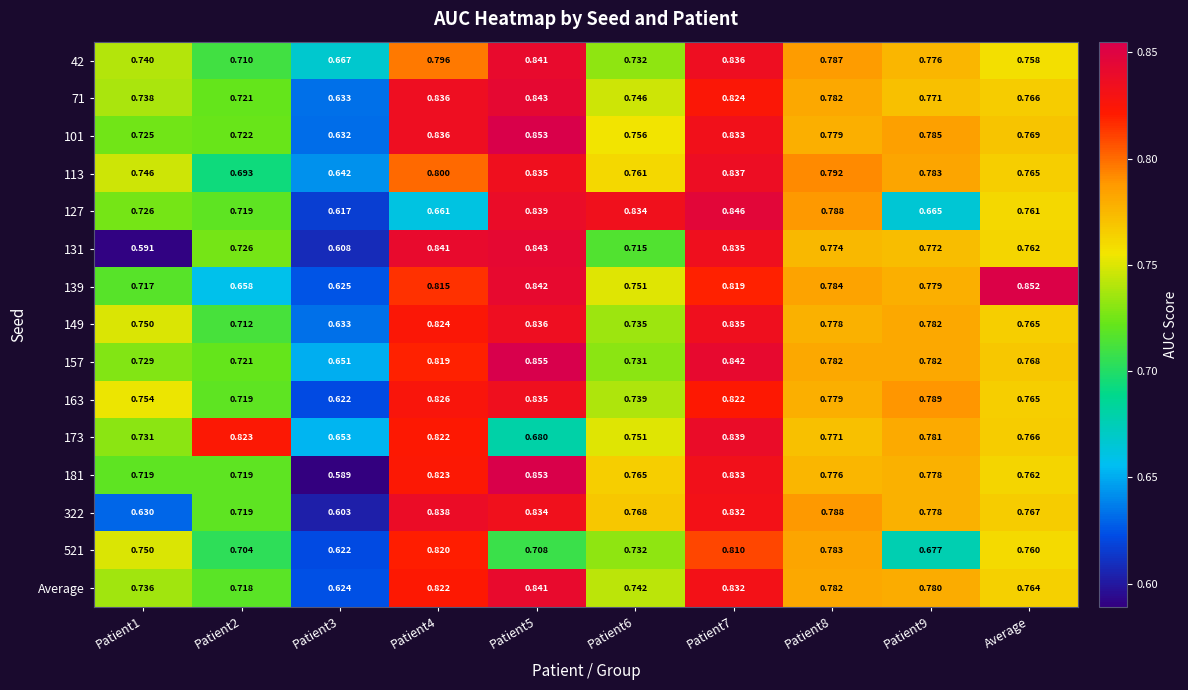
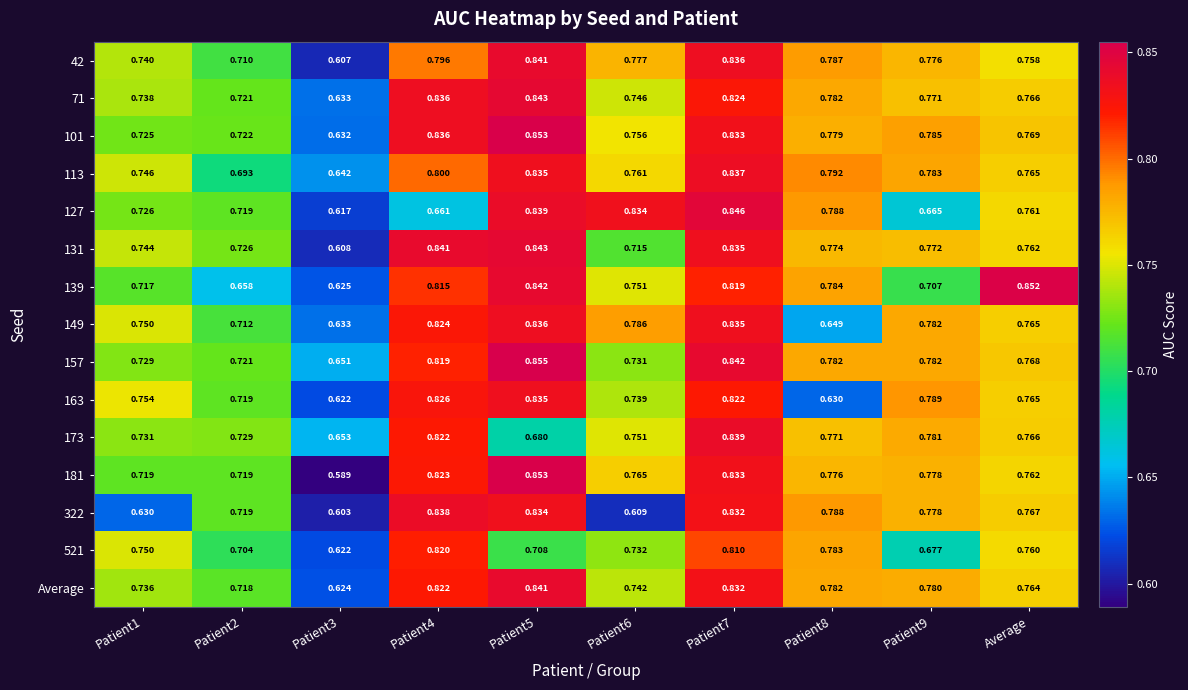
  {
    "42": {
      "Patient1": 0.740,
      "Patient2": 0.710,
-     "Patient3": 0.667,
+     "Patient3": 0.607,
      "Patient4": 0.796,
      "Patient5": 0.841,
-     "Patient6": 0.732,
+     "Patient6": 0.777,
      "Patient7": 0.836,
      "Patient8": 0.787,
      "Patient9": 0.776,
      "Average": 0.758
    },
    "71": {
      "Patient1": 0.738,
      "Patient2": 0.721,
      "Patient3": 0.633,
      "Patient4": 0.836,
      "Patient5": 0.843,
      "Patient6": 0.746,
      "Patient7": 0.824,
      "Patient8": 0.782,
      "Patient9": 0.771,
      "Average": 0.766
    },
    "101": {
      "Patient1": 0.725,
      "Patient2": 0.722,
      "Patient3": 0.632,
      "Patient4": 0.836,
      "Patient5": 0.853,
      "Patient6": 0.756,
      "Patient7": 0.833,
      "Patient8": 0.779,
      "Patient9": 0.785,
      "Average": 0.769
    },
    "113": {
      "Patient1": 0.746,
      "Patient2": 0.693,
      "Patient3": 0.642,
      "Patient4": 0.800,
      "Patient5": 0.835,
      "Patient6": 0.761,
      "Patient7": 0.837,
      "Patient8": 0.792,
      "Patient9": 0.783,
      "Average": 0.765
    },
    "127": {
      "Patient1": 0.726,
      "Patient2": 0.719,
      "Patient3": 0.617,
      "Patient4": 0.661,
      "Patient5": 0.839,
      "Patient6": 0.834,
      "Patient7": 0.846,
      "Patient8": 0.788,
      "Patient9": 0.665,
      "Average": 0.761
    },
    "131": {
-     "Patient1": 0.591,
+     "Patient1": 0.744,
      "Patient2": 0.726,
      "Patient3": 0.608,
      "Patient4": 0.841,
      "Patient5": 0.843,
      "Patient6": 0.715,
      "Patient7": 0.835,
      "Patient8": 0.774,
      "Patient9": 0.772,
      "Average": 0.762
    },
    "139": {
      "Patient1": 0.717,
      "Patient2": 0.658,
      "Patient3": 0.625,
      "Patient4": 0.815,
      "Patient5": 0.842,
      "Patient6": 0.751,
      "Patient7": 0.819,
      "Patient8": 0.784,
-     "Patient9": 0.779,
+     "Patient9": 0.707,
      "Average": 0.852
    },
    "149": {
      "Patient1": 0.750,
      "Patient2": 0.712,
      "Patient3": 0.633,
      "Patient4": 0.824,
      "Patient5": 0.836,
-     "Patient6": 0.735,
+     "Patient6": 0.786,
      "Patient7": 0.835,
-     "Patient8": 0.778,
+     "Patient8": 0.649,
      "Patient9": 0.782,
      "Average": 0.765
    },
    "157": {
      "Patient1": 0.729,
      "Patient2": 0.721,
      "Patient3": 0.651,
      "Patient4": 0.819,
      "Patient5": 0.855,
      "Patient6": 0.731,
      "Patient7": 0.842,
      "Patient8": 0.782,
      "Patient9": 0.782,
      "Average": 0.768
    },
    "163": {
      "Patient1": 0.754,
      "Patient2": 0.719,
      "Patient3": 0.622,
      "Patient4": 0.826,
      "Patient5": 0.835,
      "Patient6": 0.739,
      "Patient7": 0.822,
-     "Patient8": 0.779,
+     "Patient8": 0.630,
      "Patient9": 0.789,
      "Average": 0.765
    },
    "173": {
      "Patient1": 0.731,
-     "Patient2": 0.823,
+     "Patient2": 0.729,
      "Patient3": 0.653,
      "Patient4": 0.822,
      "Patient5": 0.680,
      "Patient6": 0.751,
      "Patient7": 0.839,
      "Patient8": 0.771,
      "Patient9": 0.781,
      "Average": 0.766
    },
    "181": {
      "Patient1": 0.719,
      "Patient2": 0.719,
      "Patient3": 0.589,
      "Patient4": 0.823,
      "Patient5": 0.853,
      "Patient6": 0.765,
      "Patient7": 0.833,
      "Patient8": 0.776,
      "Patient9": 0.778,
      "Average": 0.762
    },
    "322": {
      "Patient1": 0.630,
      "Patient2": 0.719,
      "Patient3": 0.603,
      "Patient4": 0.838,
      "Patient5": 0.834,
-     "Patient6": 0.768,
+     "Patient6": 0.609,
      "Patient7": 0.832,
      "Patient8": 0.788,
      "Patient9": 0.778,
      "Average": 0.767
    },
    "521": {
      "Patient1": 0.750,
      "Patient2": 0.704,
      "Patient3": 0.622,
      "Patient4": 0.820,
      "Patient5": 0.708,
      "Patient6": 0.732,
      "Patient7": 0.810,
      "Patient8": 0.783,
      "Patient9": 0.677,
      "Average": 0.760
    },
    "Average": {
      "Patient1": 0.736,
      "Patient2": 0.718,
      "Patient3": 0.624,
      "Patient4": 0.822,
      "Patient5": 0.841,
      "Patient6": 0.742,
      "Patient7": 0.832,
      "Patient8": 0.782,
      "Patient9": 0.780,
      "Average": 0.764
    }
  }
